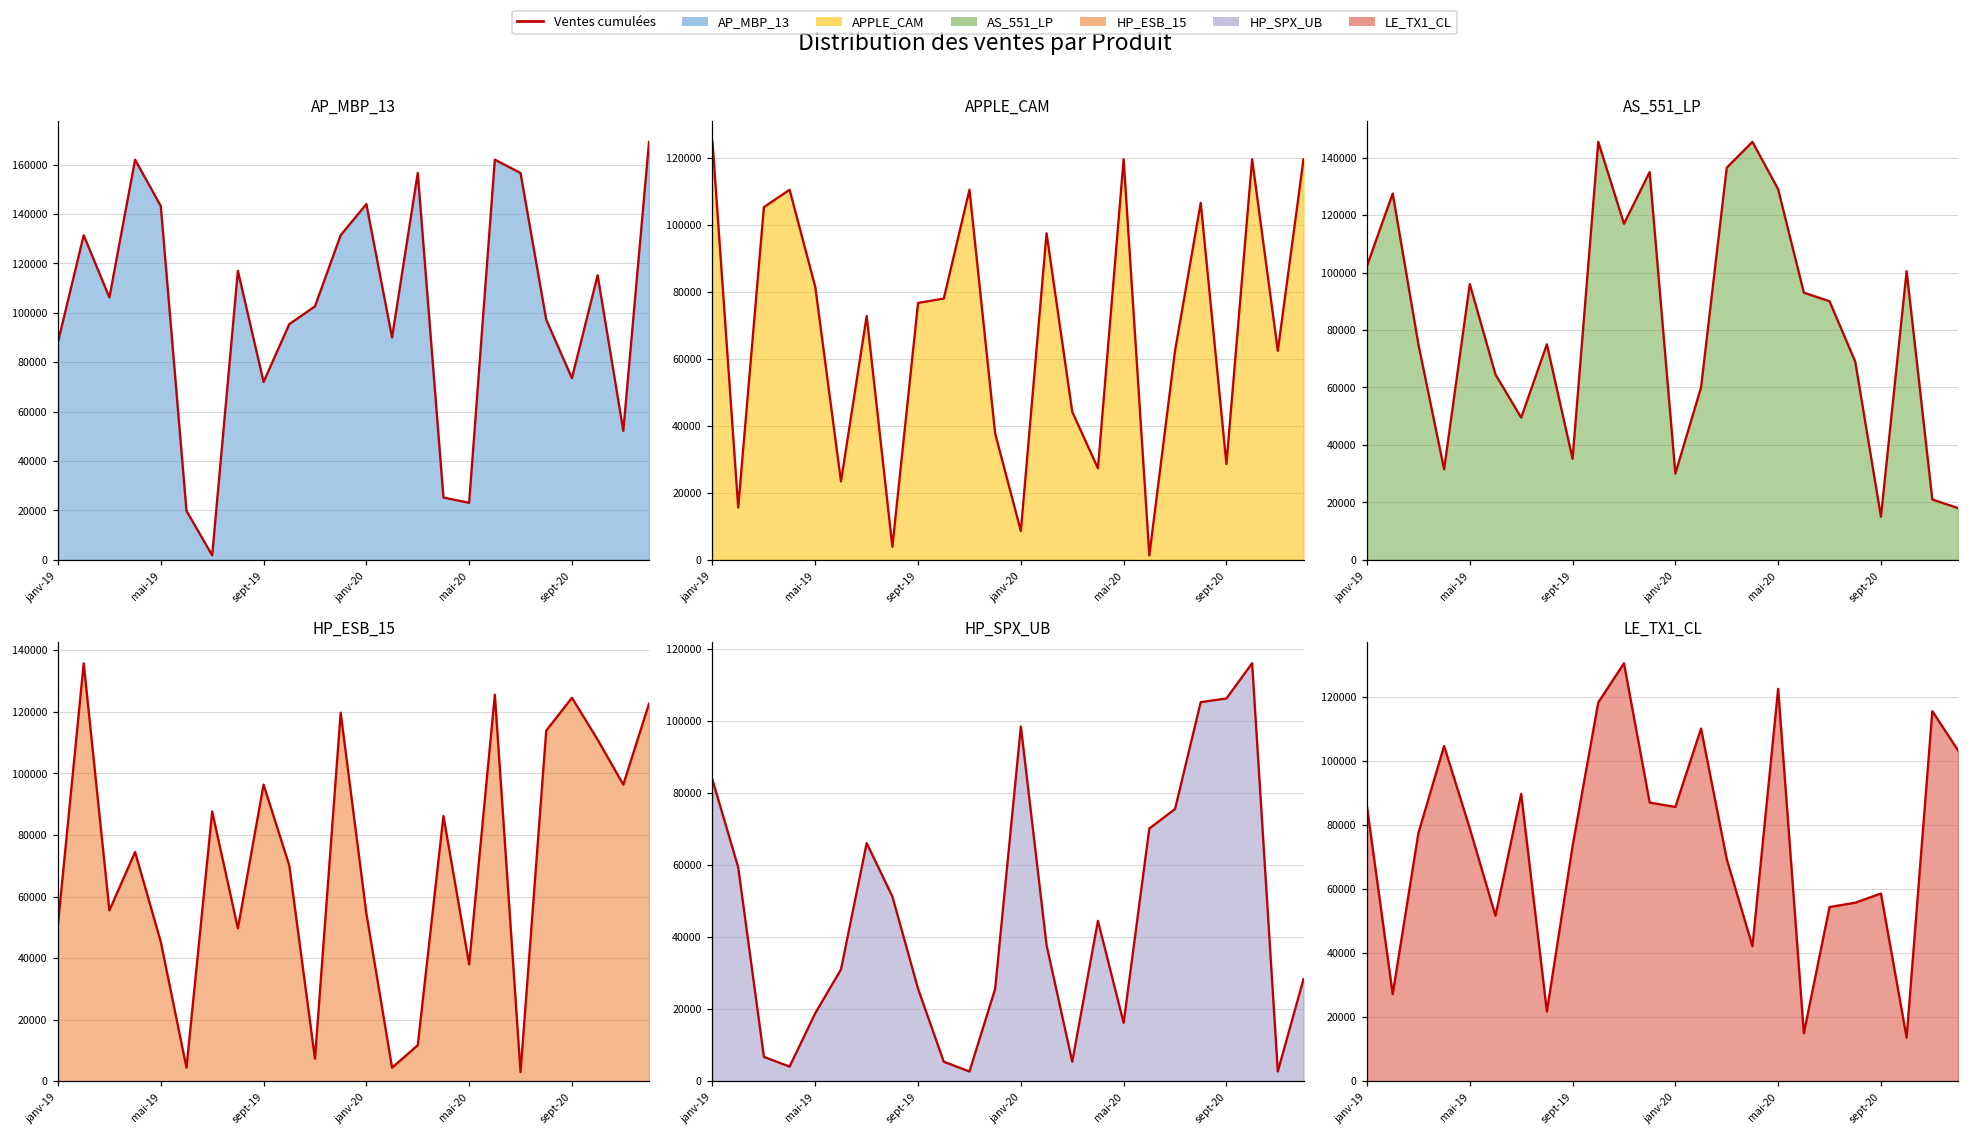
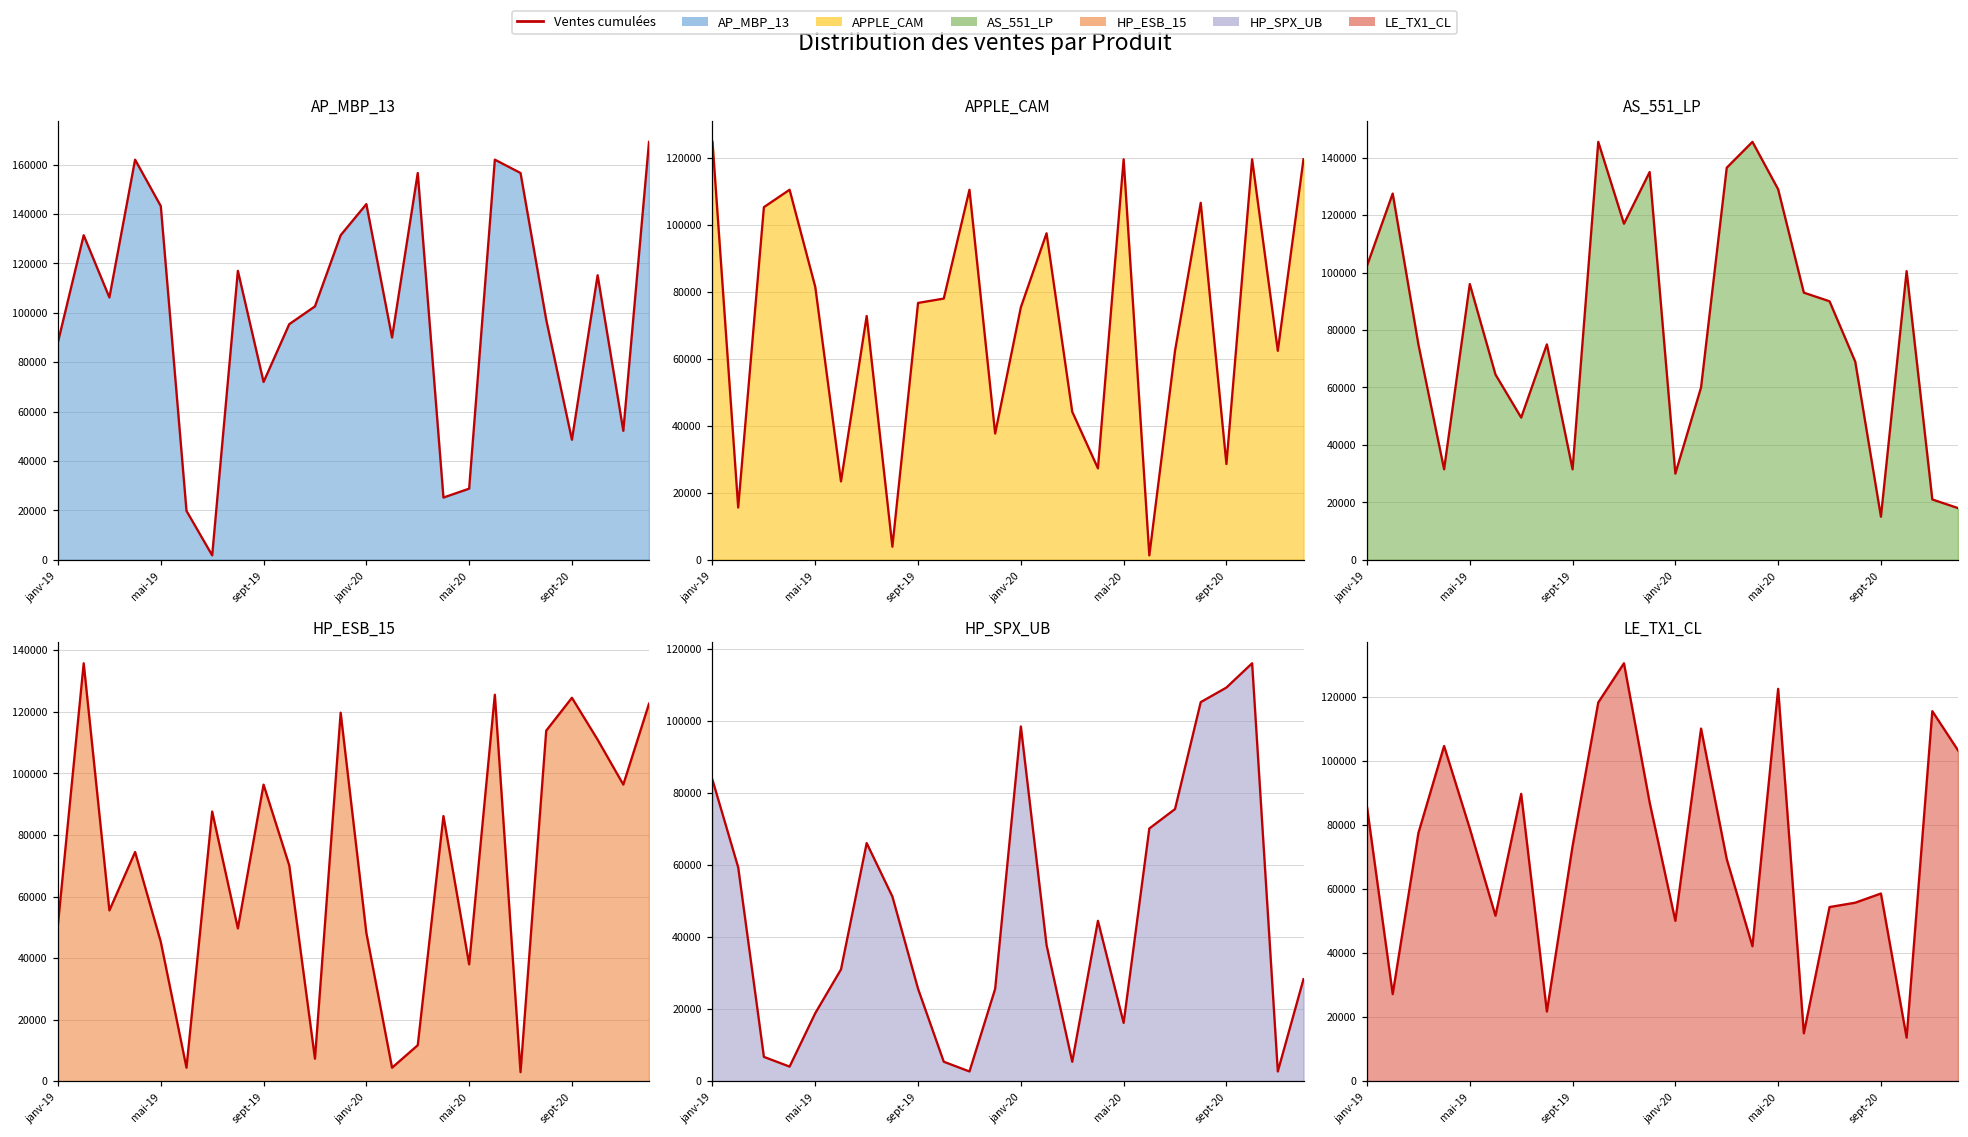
  {
    "AP_MBP_13": {
      "janv-19": 88000,
      "mai-19": 143000,
      "sept-19": 72000,
      "janv-20": 144000,
-     "mai-20": 23000,
-     "sept-20": 74000
+     "mai-20": 29000,
+     "sept-20": 49000
    },
    "APPLE_CAM": {
      "janv-19": 125000,
      "mai-19": 81000,
      "sept-19": 77000,
-     "janv-20": 9000,
+     "janv-20": 75000,
      "mai-20": 120000,
      "sept-20": 29000
    },
    "AS_551_LP": {
      "janv-19": 102000,
      "mai-19": 96000,
-     "sept-19": 35000,
+     "sept-19": 32000,
      "janv-20": 30000,
      "mai-20": 129000,
      "sept-20": 15000
    },
    "HP_ESB_15": {
      "janv-19": 51000,
      "mai-19": 45000,
      "sept-19": 96000,
-     "janv-20": 55000,
+     "janv-20": 48000,
      "mai-20": 38000,
      "sept-20": 125000
    },
    "HP_SPX_UB": {
      "janv-19": 84000,
      "mai-19": 19000,
      "sept-19": 26000,
      "janv-20": 99000,
      "mai-20": 16000,
-     "sept-20": 106000
+     "sept-20": 109000
    },
    "LE_TX1_CL": {
      "janv-19": 86000,
      "mai-19": 79000,
      "sept-19": 73000,
-     "janv-20": 86000,
+     "janv-20": 50000,
      "mai-20": 123000,
      "sept-20": 59000
    }
  }
